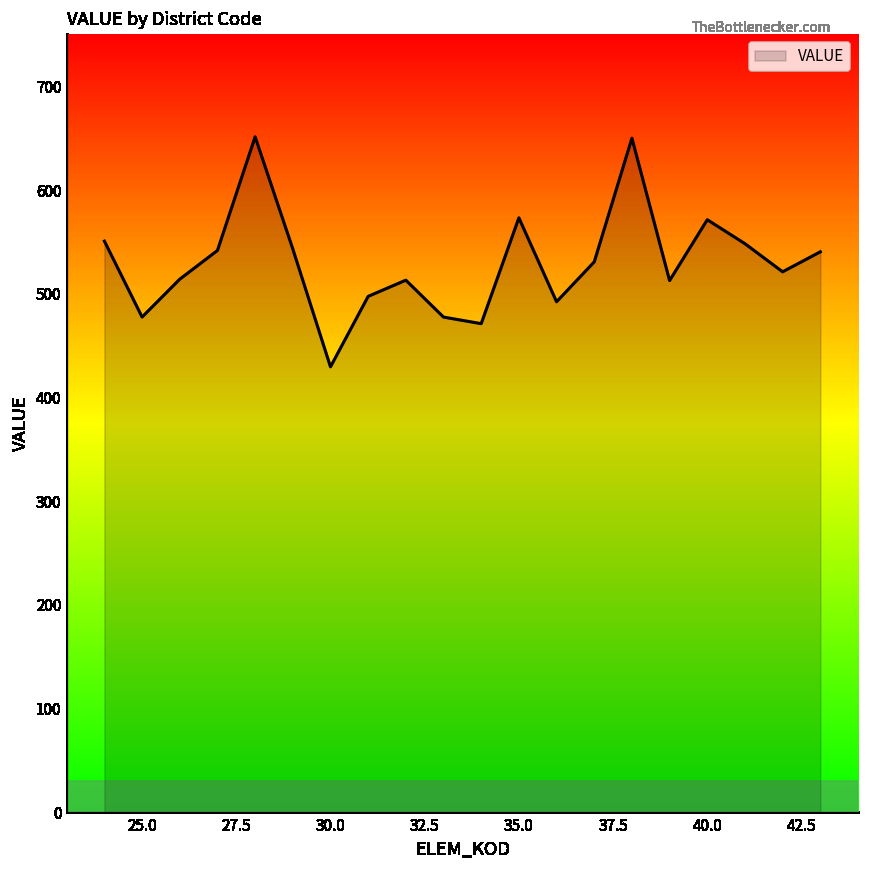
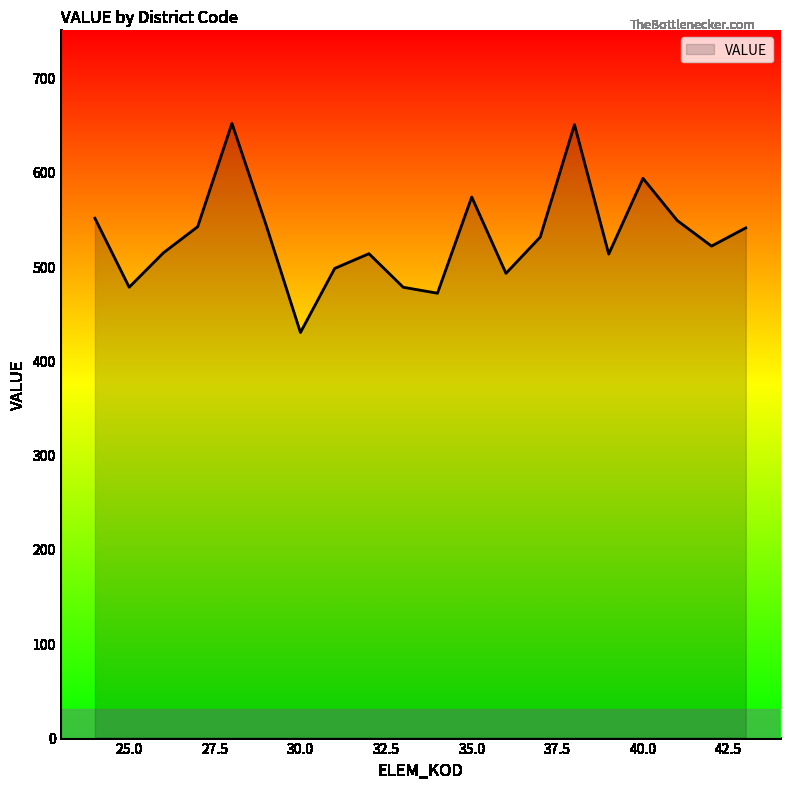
  {
    "25.0": 480,
    "30.0": 430,
    "35.0": 570,
-   "40.0": 570
+   "40.0": 590
  }
